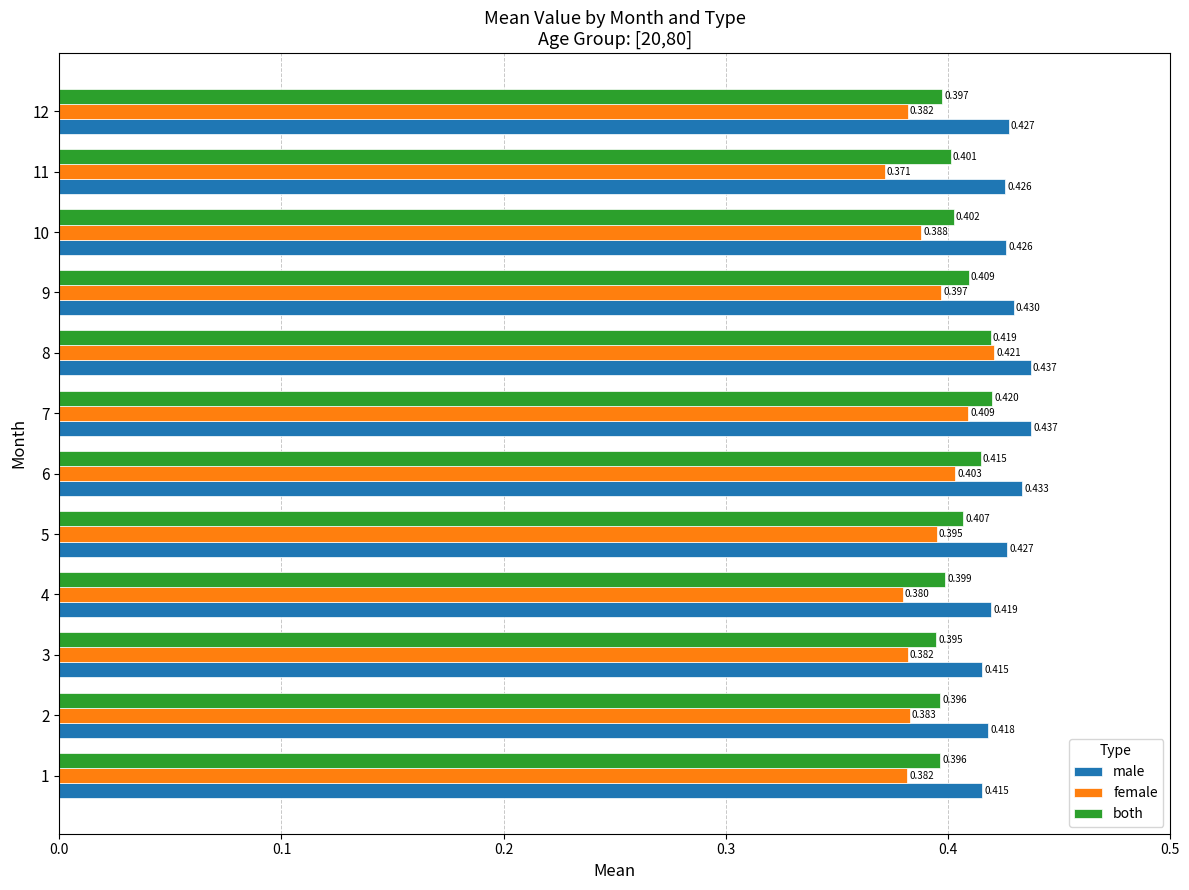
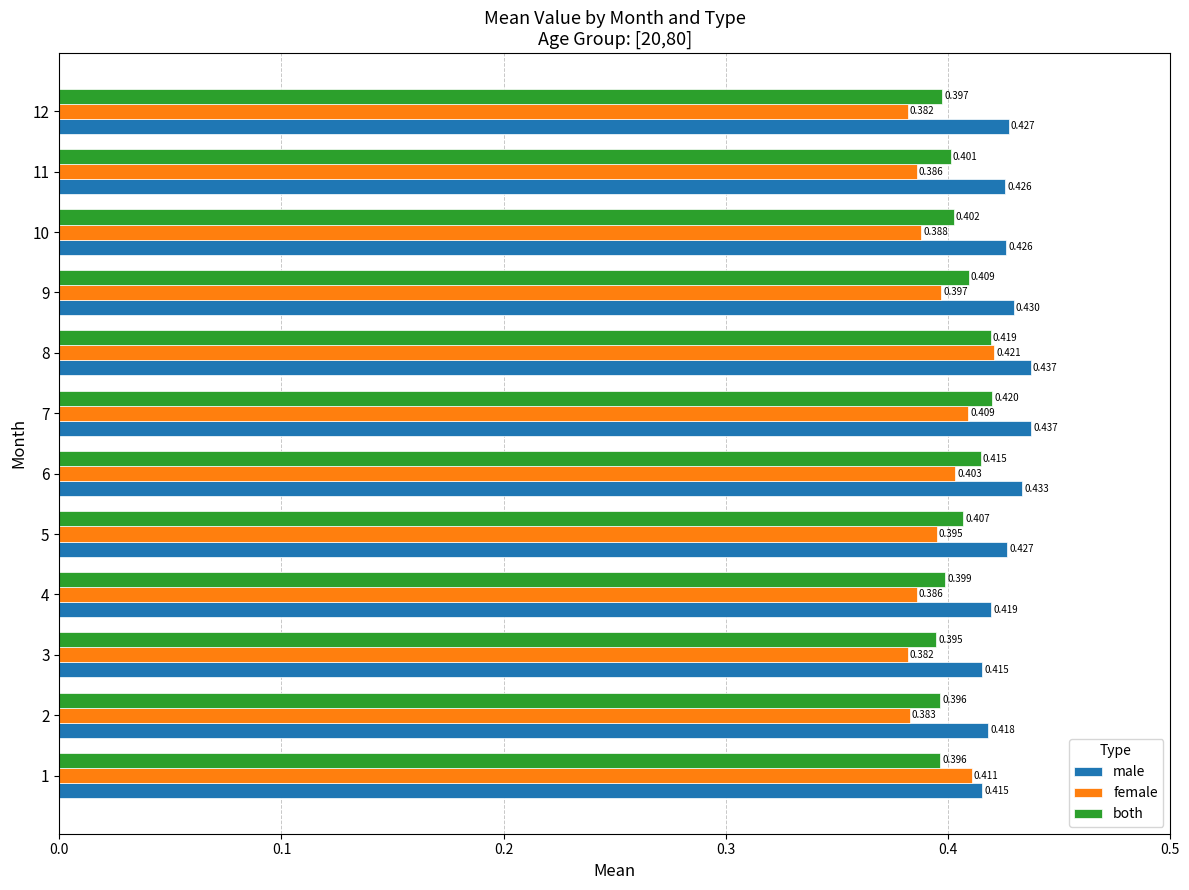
  {
    "male": {
      "12": 0.427,
      "11": 0.426,
      "10": 0.426,
      "9": 0.430,
      "8": 0.437,
      "7": 0.437,
      "6": 0.433,
      "5": 0.427,
      "4": 0.419,
      "3": 0.415,
      "2": 0.418,
      "1": 0.415
    },
    "female": {
      "12": 0.382,
-     "11": 0.371,
+     "11": 0.386,
      "10": 0.388,
      "9": 0.397,
      "8": 0.421,
      "7": 0.409,
      "6": 0.403,
      "5": 0.395,
-     "4": 0.380,
+     "4": 0.386,
      "3": 0.382,
      "2": 0.383,
-     "1": 0.382
+     "1": 0.411
    },
    "both": {
      "12": 0.397,
      "11": 0.401,
      "10": 0.402,
      "9": 0.409,
      "8": 0.419,
      "7": 0.420,
      "6": 0.415,
      "5": 0.407,
      "4": 0.399,
      "3": 0.395,
      "2": 0.396,
      "1": 0.396
    }
  }
